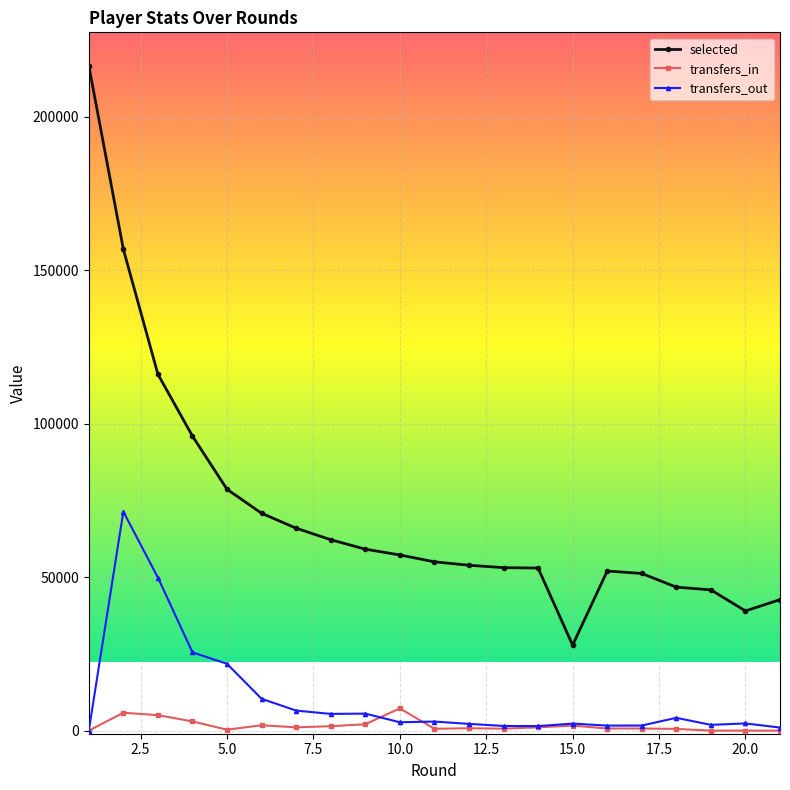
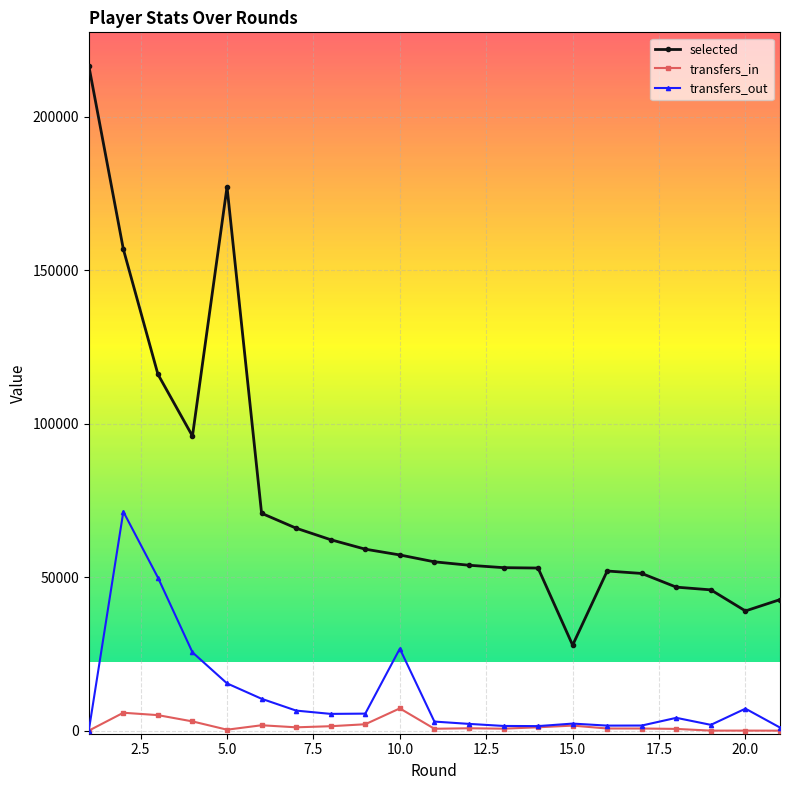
  {
    "selected": {
-     "5.0": 79000,
+     "5.0": 177000,
      "10.0": 57000,
      "15.0": 28000,
      "20.0": 39000
    },
    "transfers_in": {
      "5.0": 0,
      "10.0": 7000,
      "20.0": 0
    },
    "transfers_out": {
-     "5.0": 22000,
-     "10.0": 3000,
-     "20.0": 2000
+     "5.0": 15000,
+     "10.0": 27000,
+     "20.0": 7000
    }
  }
